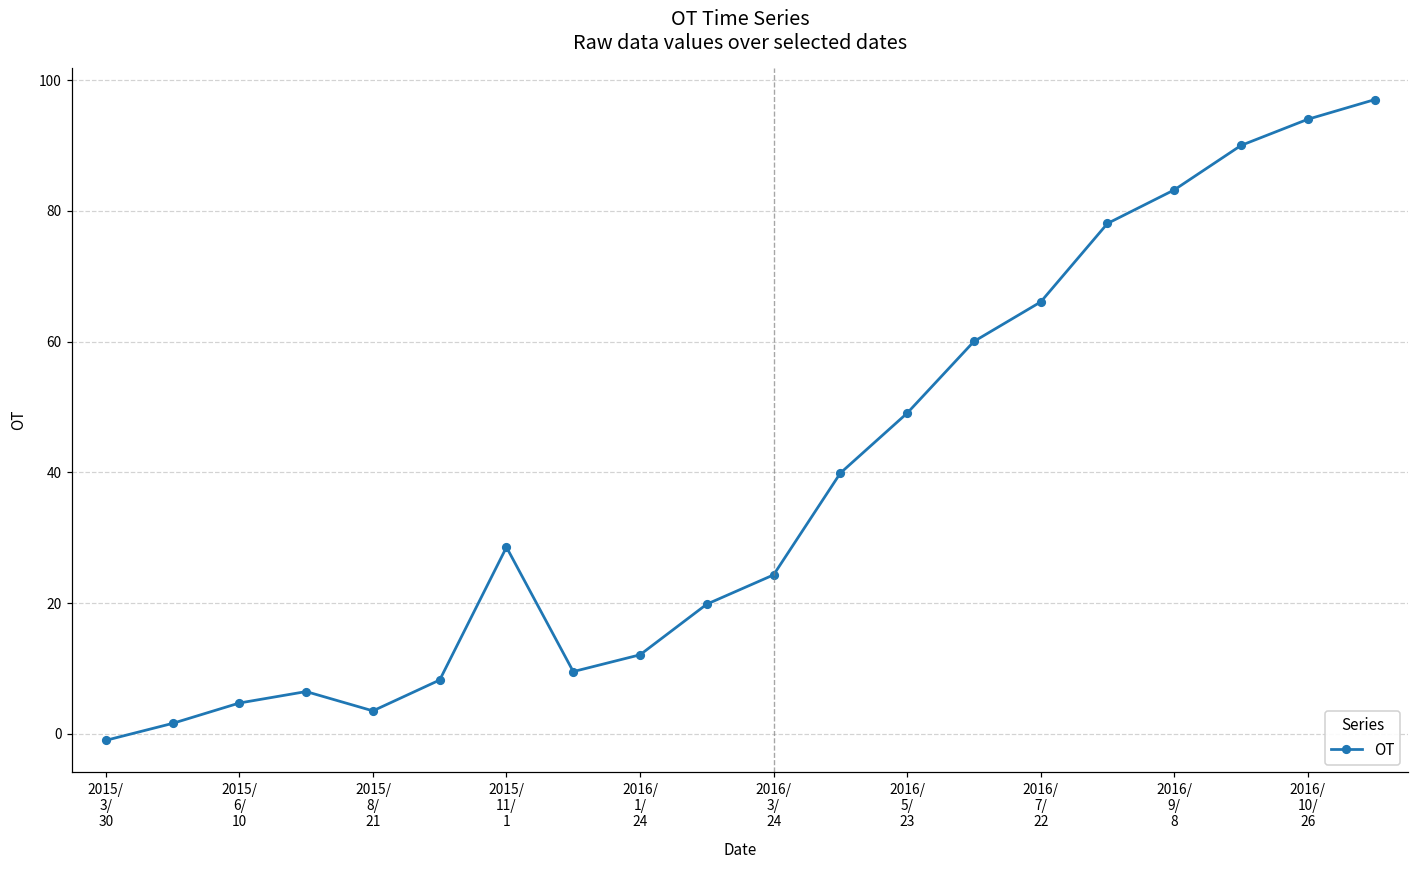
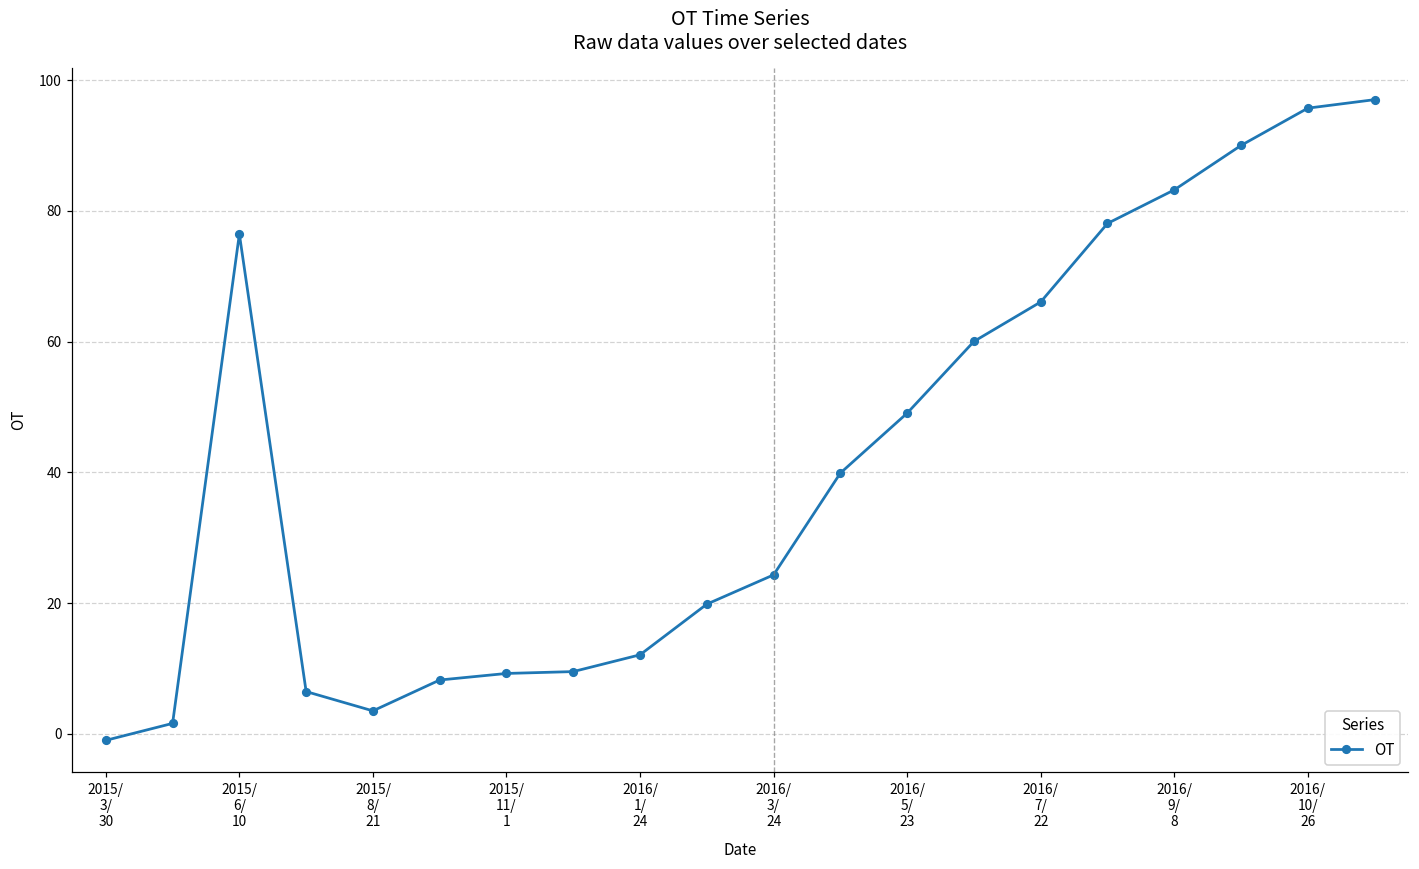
  {
    "2015/ 3/ 30": -1,
-   "2015/ 6/ 10": 5,
+   "2015/ 6/ 10": 76,
    "2015/ 8/ 21": 4,
-   "2015/ 11/ 1": 29,
+   "2015/ 11/ 1": 9,
    "2016/ 1/ 24": 12,
    "2016/ 3/ 24": 24,
    "2016/ 5/ 23": 49,
    "2016/ 7/ 22": 66,
    "2016/ 9/ 8": 83,
-   "2016/ 10/ 26": 94
+   "2016/ 10/ 26": 96
  }
